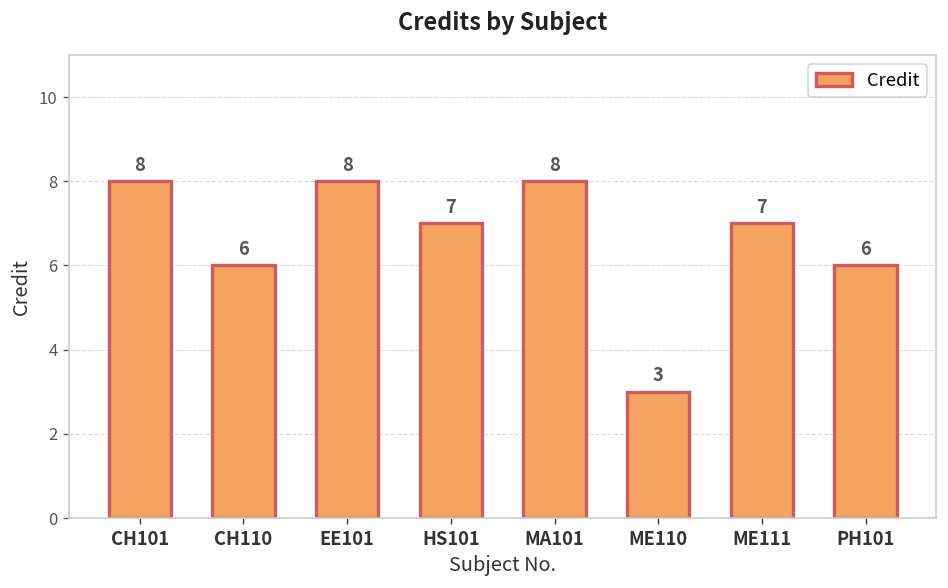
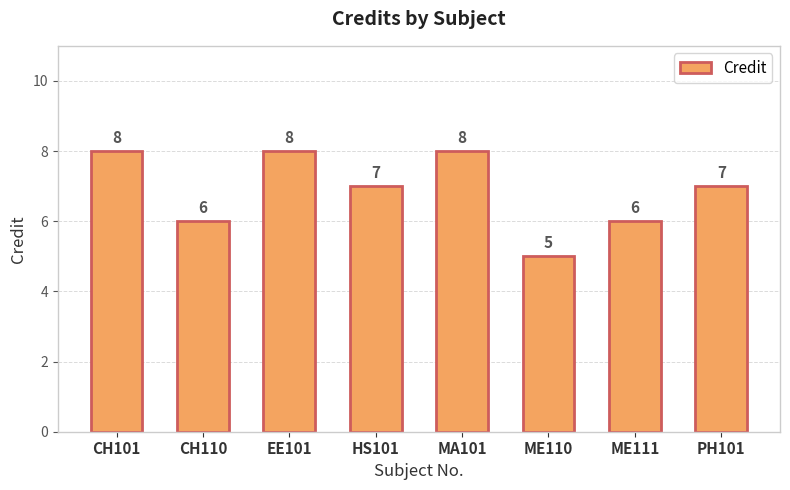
  {
    "CH101": 8,
    "CH110": 6,
    "EE101": 8,
    "HS101": 7,
    "MA101": 8,
-   "ME110": 3,
-   "ME111": 7,
-   "PH101": 6
+   "ME110": 5,
+   "ME111": 6,
+   "PH101": 7
  }
